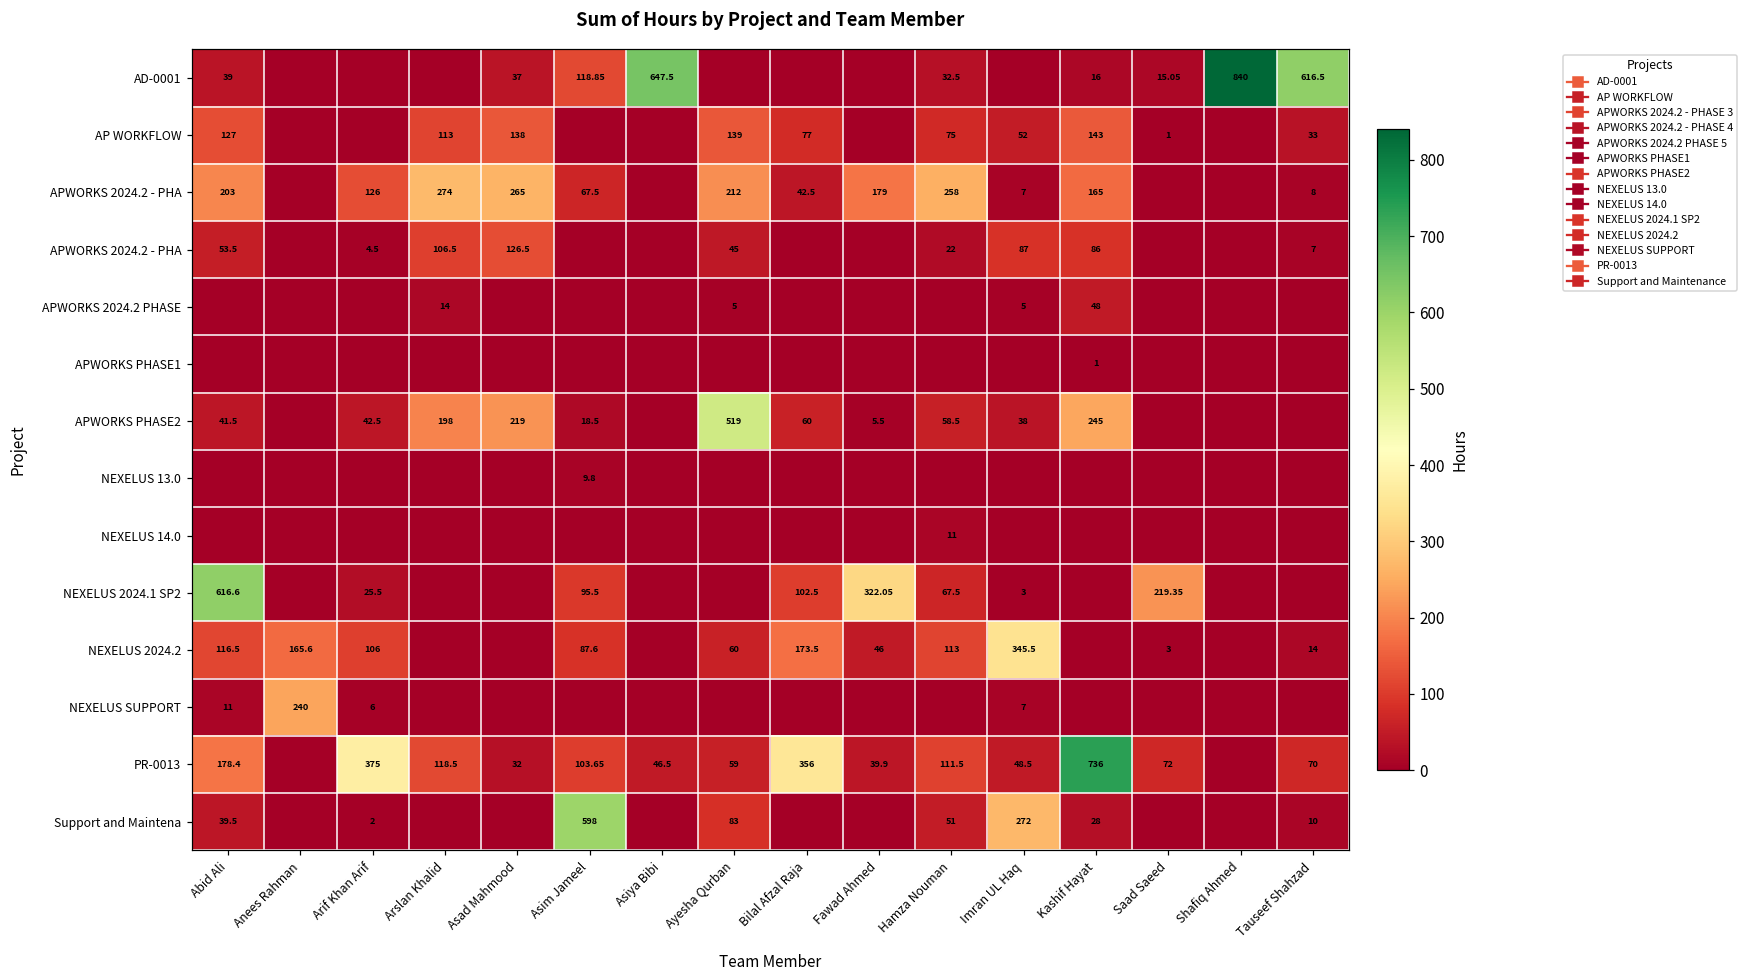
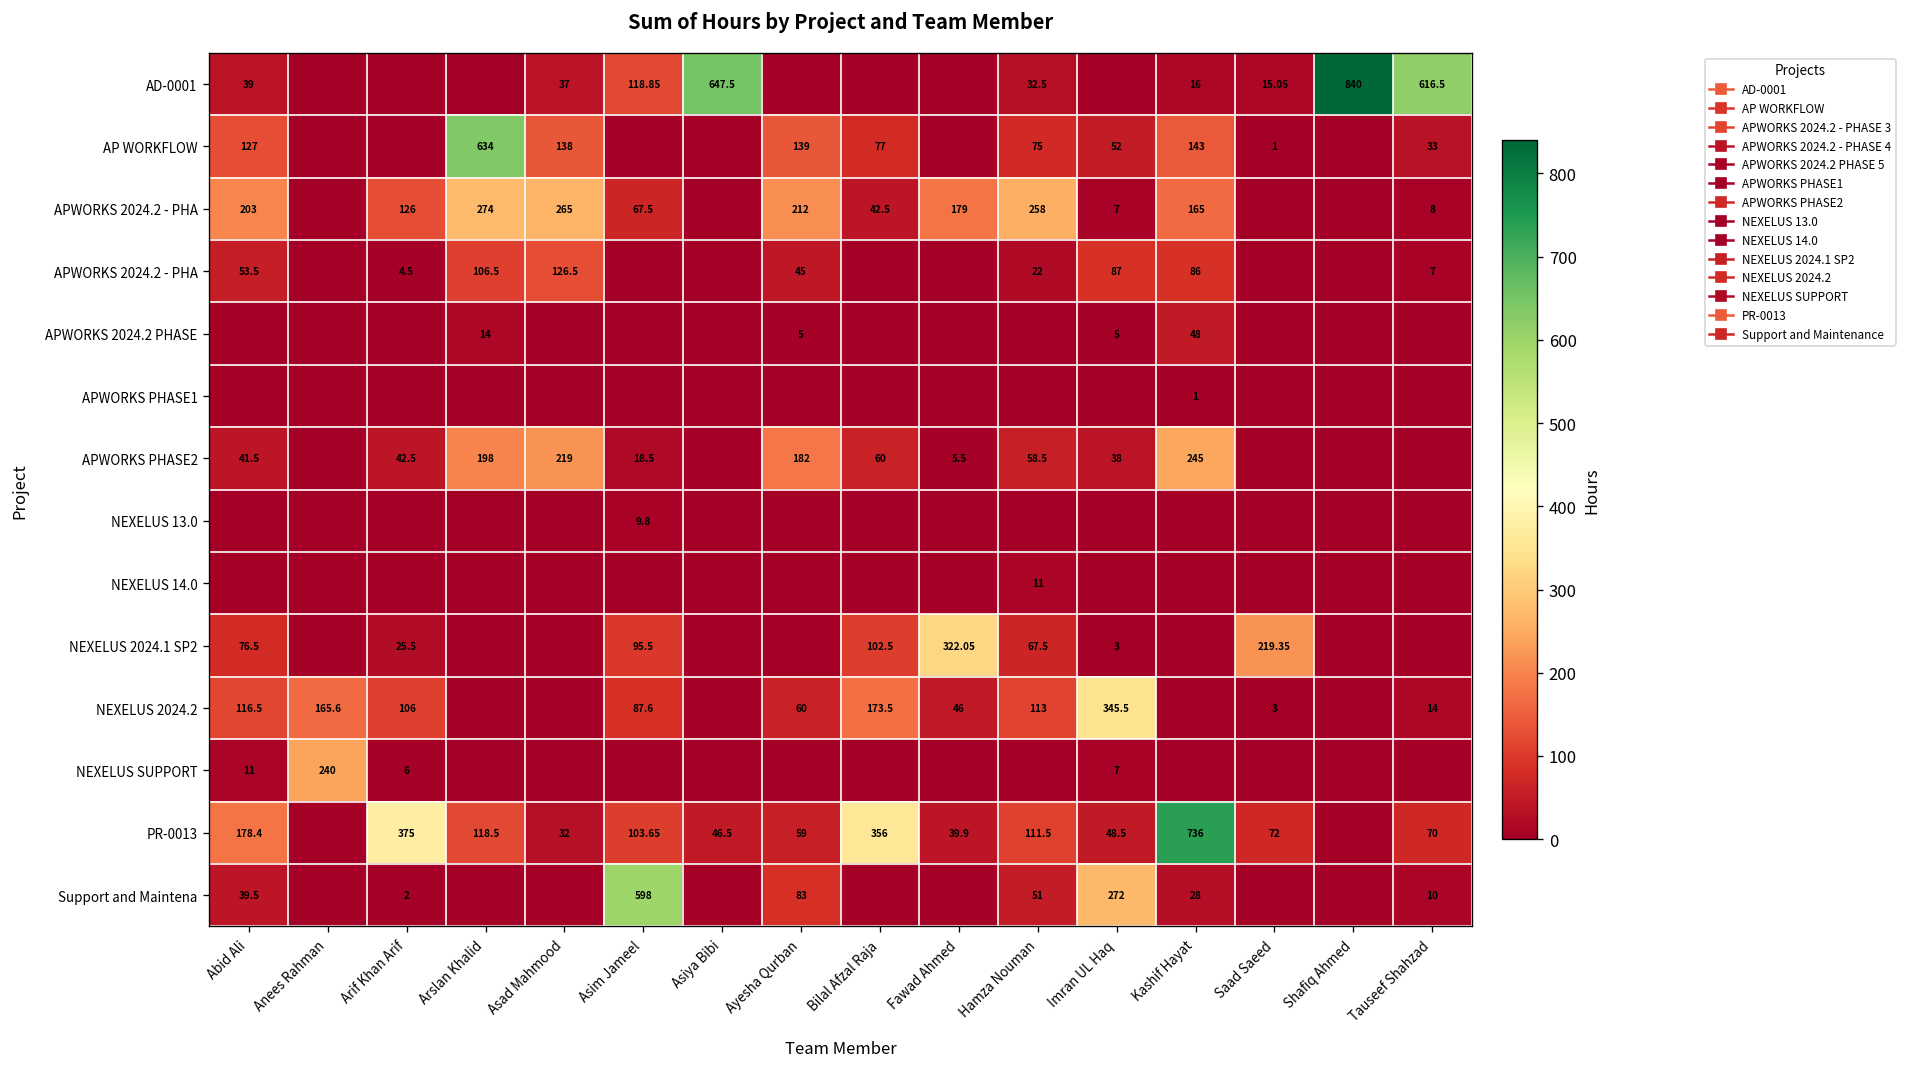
  {
    "AD-0001": {
      "Abid Ali": 39,
      "Asad Mahmood": 37,
      "Asim Jameel": 118.85,
      "Asiya Bibi": 647.5,
      "Hamza Nouman": 32.5,
      "Kashif Hayat": 16,
      "Saad Saeed": 15.05,
      "Shafiq Ahmed": 840,
      "Tauseef Shahzad": 616.5
    },
    "AP WORKFLOW": {
      "Abid Ali": 127,
-     "Arslan Khalid": 113,
+     "Arslan Khalid": 634,
      "Asad Mahmood": 138,
      "Ayesha Qurban": 139,
      "Bilal Afzal Raja": 77,
      "Hamza Nouman": 75,
      "Imran UL Haq": 52,
      "Kashif Hayat": 143,
      "Saad Saeed": 1,
      "Tauseef Shahzad": 33
    },
    "APWORKS 2024.2 PHASE": {
      "Arslan Khalid": 14,
      "Ayesha Qurban": 5,
      "Imran UL Haq": 5,
      "Kashif Hayat": 48
    },
    "APWORKS PHASE1": {
      "Kashif Hayat": 1
    },
    "APWORKS PHASE2": {
      "Abid Ali": 41.5,
      "Arif Khan Arif": 42.5,
      "Arslan Khalid": 198,
      "Asad Mahmood": 219,
      "Asim Jameel": 18.5,
-     "Ayesha Qurban": 519,
+     "Ayesha Qurban": 182,
      "Bilal Afzal Raja": 60,
      "Fawad Ahmed": 5.5,
      "Hamza Nouman": 58.5,
      "Imran UL Haq": 38,
      "Kashif Hayat": 245
    },
    "NEXELUS 13.0": {
      "Asim Jameel": 9.8
    },
    "NEXELUS 14.0": {
      "Hamza Nouman": 11
    },
    "NEXELUS 2024.1 SP2": {
-     "Abid Ali": 616.6,
+     "Abid Ali": 76.5,
      "Arif Khan Arif": 25.5,
      "Asim Jameel": 95.5,
      "Bilal Afzal Raja": 102.5,
      "Fawad Ahmed": 322.05,
      "Hamza Nouman": 67.5,
      "Imran UL Haq": 3,
      "Saad Saeed": 219.35
    },
    "NEXELUS 2024.2": {
      "Abid Ali": 116.5,
      "Anees Rahman": 165.6,
      "Arif Khan Arif": 106,
      "Asim Jameel": 87.6,
      "Ayesha Qurban": 60,
      "Bilal Afzal Raja": 173.5,
      "Fawad Ahmed": 46,
      "Hamza Nouman": 113,
      "Imran UL Haq": 345.5,
      "Saad Saeed": 3,
      "Tauseef Shahzad": 14
    },
    "NEXELUS SUPPORT": {
      "Abid Ali": 11,
      "Anees Rahman": 240,
      "Arif Khan Arif": 6,
      "Imran UL Haq": 7
    },
    "PR-0013": {
      "Abid Ali": 178.4,
      "Arif Khan Arif": 375,
      "Arslan Khalid": 118.5,
      "Asad Mahmood": 32,
      "Asim Jameel": 103.65,
      "Asiya Bibi": 46.5,
      "Ayesha Qurban": 59,
      "Bilal Afzal Raja": 356,
      "Fawad Ahmed": 39.9,
      "Hamza Nouman": 111.5,
      "Imran UL Haq": 48.5,
      "Kashif Hayat": 736,
      "Saad Saeed": 72,
      "Tauseef Shahzad": 70
    },
    "Support and Maintena": {
      "Abid Ali": 39.5,
      "Arif Khan Arif": 2,
      "Asim Jameel": 598,
      "Ayesha Qurban": 83,
      "Hamza Nouman": 51,
      "Imran UL Haq": 272,
      "Kashif Hayat": 28,
      "Tauseef Shahzad": 10
    }
  }
